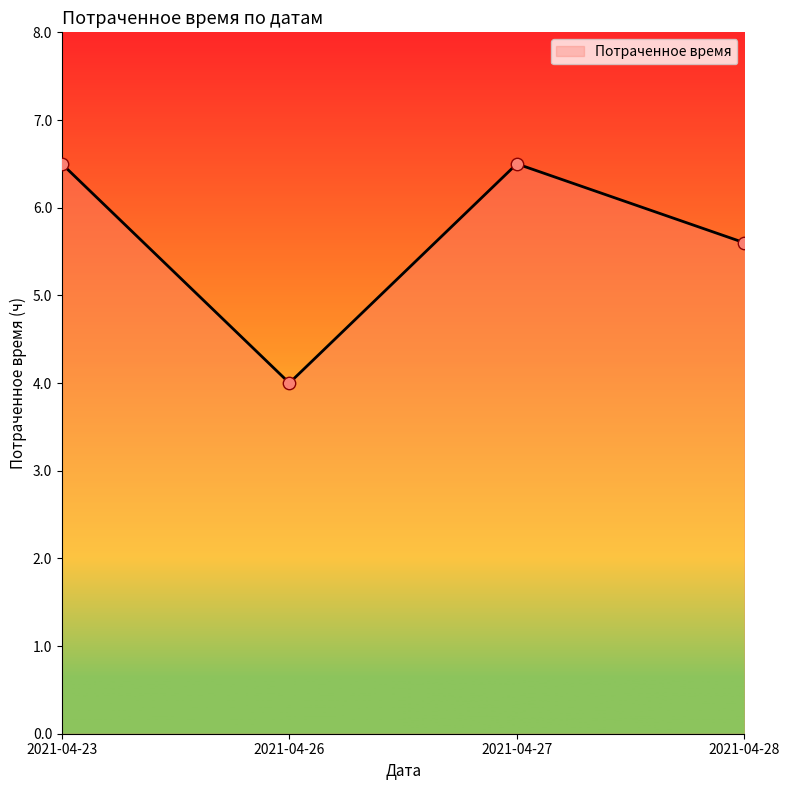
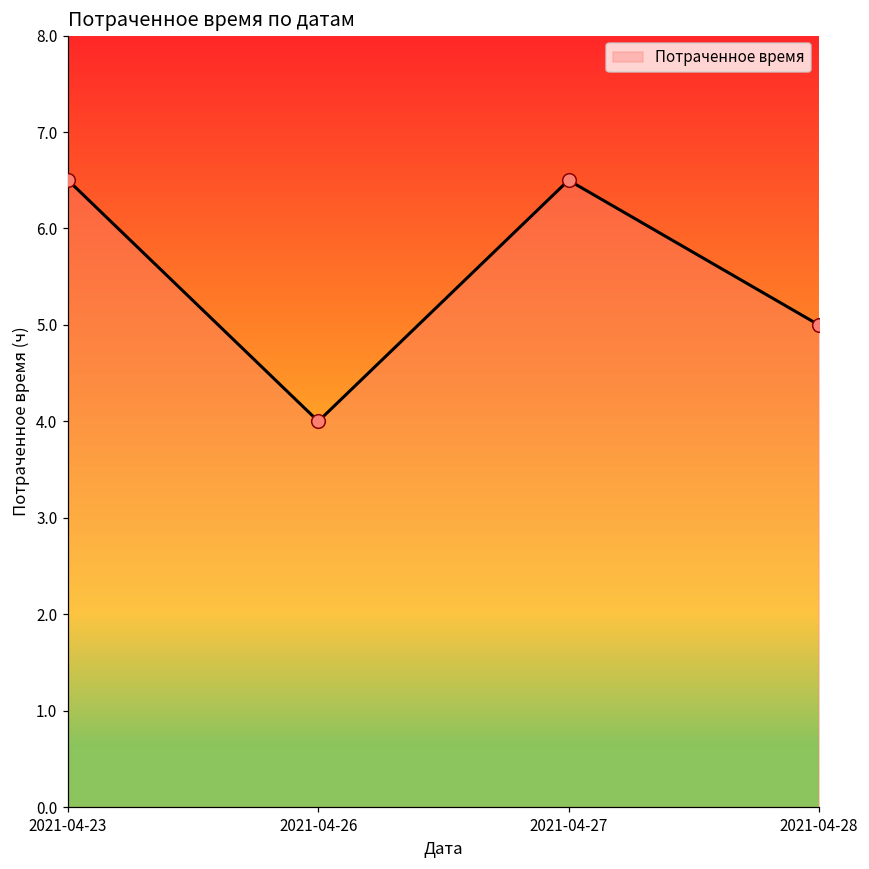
  {
    "2021-04-23": 6.5,
    "2021-04-26": 4.0,
    "2021-04-27": 6.5,
-   "2021-04-28": 5.6
+   "2021-04-28": 5.0
  }
